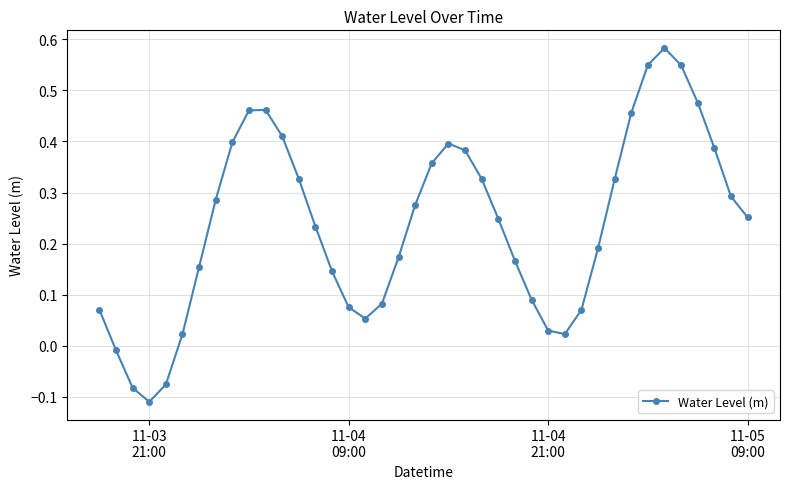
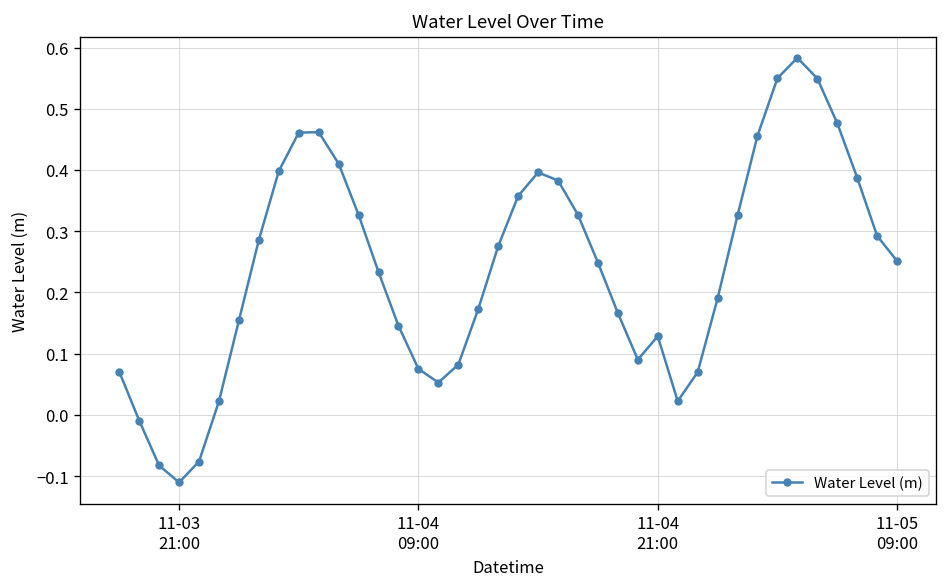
  {
    "11-03 21:00": -0.11,
    "11-04 09:00": 0.08,
-   "11-04 21:00": 0.03,
+   "11-04 21:00": 0.13,
    "11-05 09:00": 0.25
  }
